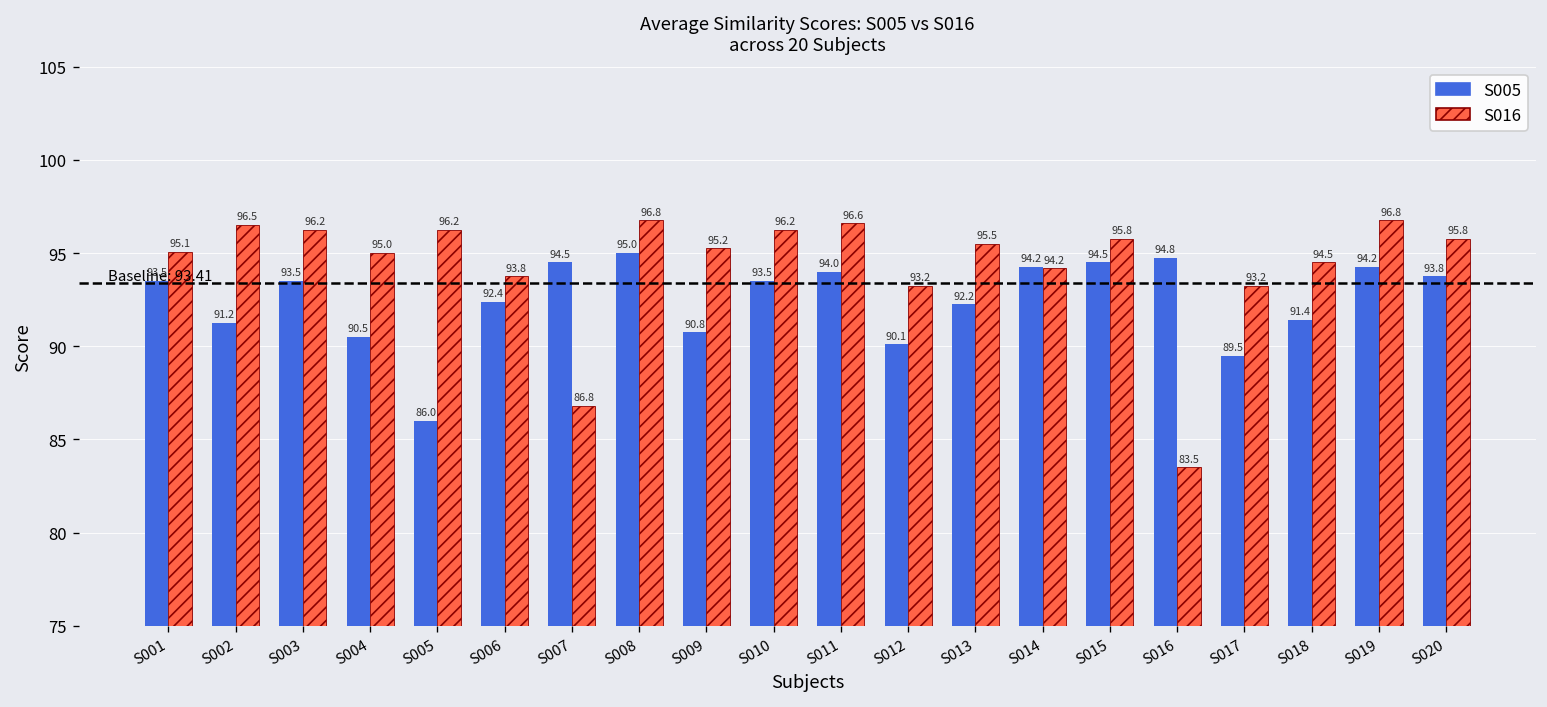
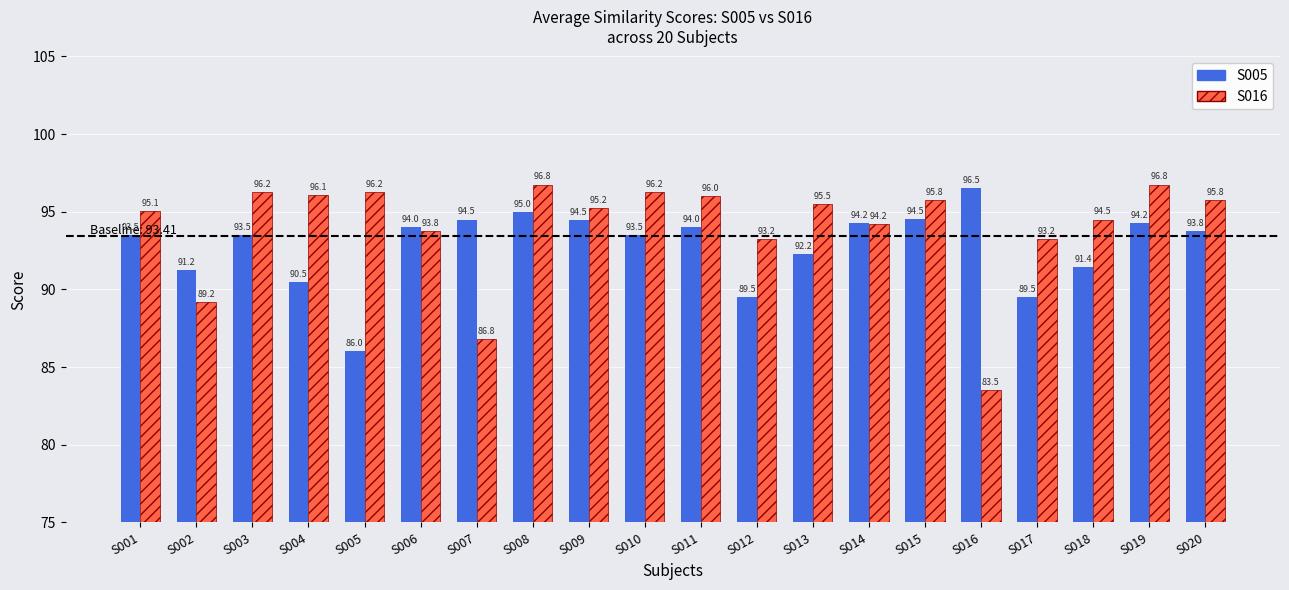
  {
    "S005": {
      "S002": 91.2,
      "S003": 93.5,
      "S004": 90.5,
      "S005": 86.0,
-     "S006": 92.4,
+     "S006": 94.0,
      "S007": 94.5,
      "S008": 95.0,
-     "S009": 90.8,
+     "S009": 94.5,
      "S010": 93.5,
      "S011": 94.0,
-     "S012": 90.1,
+     "S012": 89.5,
      "S013": 92.2,
      "S014": 94.2,
      "S015": 94.5,
-     "S016": 94.8,
+     "S016": 96.5,
      "S017": 89.5,
      "S018": 91.4,
      "S019": 94.2,
      "S020": 93.8
    },
    "S016": {
      "S001": 95.1,
-     "S002": 96.5,
+     "S002": 89.2,
      "S003": 96.2,
-     "S004": 95.0,
+     "S004": 96.1,
      "S005": 96.2,
      "S006": 93.8,
      "S007": 86.8,
      "S008": 96.8,
      "S009": 95.2,
      "S010": 96.2,
-     "S011": 96.6,
+     "S011": 96.0,
      "S012": 93.2,
      "S013": 95.5,
      "S014": 94.2,
      "S015": 95.8,
      "S016": 83.5,
      "S017": 93.2,
      "S018": 94.5,
      "S019": 96.8,
      "S020": 95.8
    }
  }
